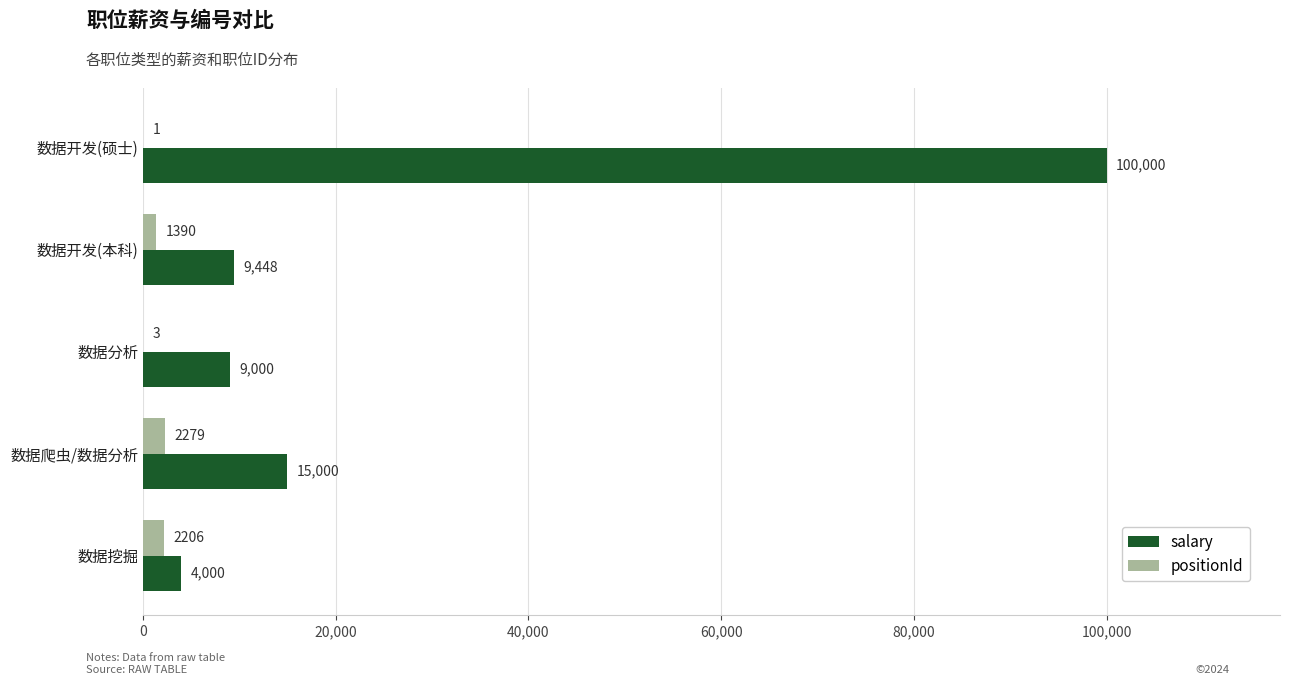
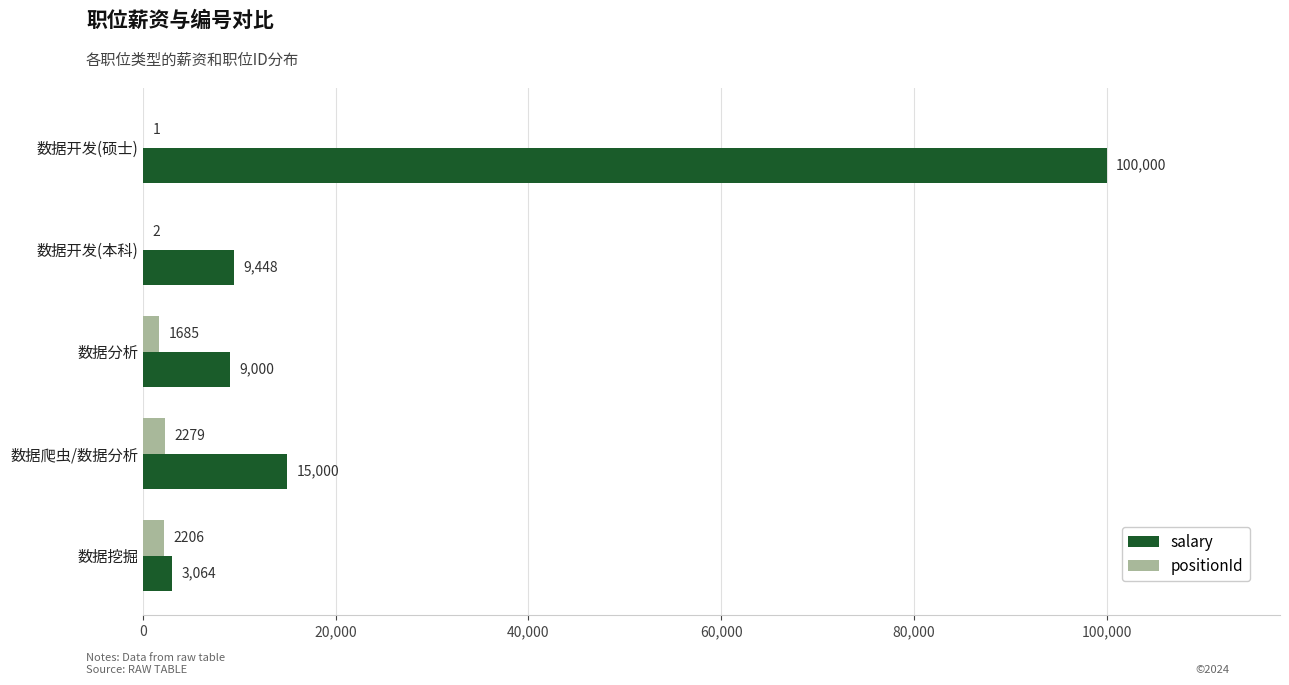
  {
    "salary": {
      "数据开发(硕士)": "100,000",
      "数据开发(本科)": "9,448",
      "数据分析": "9,000",
      "数据爬虫/数据分析": "15,000",
-     "数据挖掘": "4,000"
+     "数据挖掘": "3,064"
    },
    "positionId": {
      "数据开发(硕士)": "1",
-     "数据开发(本科)": "1390",
-     "数据分析": "3",
+     "数据开发(本科)": "2",
+     "数据分析": "1685",
      "数据爬虫/数据分析": "2279",
      "数据挖掘": "2206"
    }
  }
